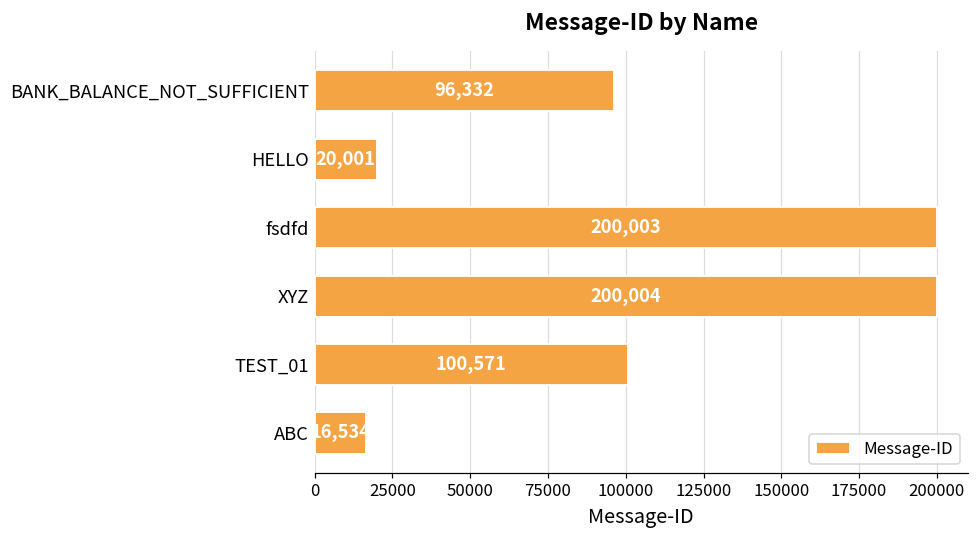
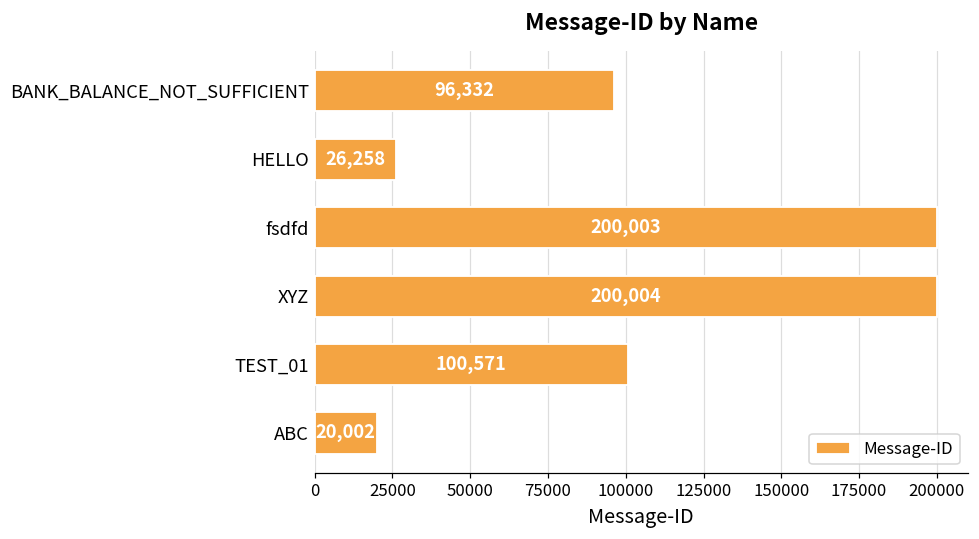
  {
    "BANK_BALANCE_NOT_SUFFICIENT": "96,332",
-   "HELLO": "20,001",
+   "HELLO": "26,258",
    "fsdfd": "200,003",
    "XYZ": "200,004",
    "TEST_01": "100,571",
-   "ABC": "16,534"
+   "ABC": "20,002"
  }
